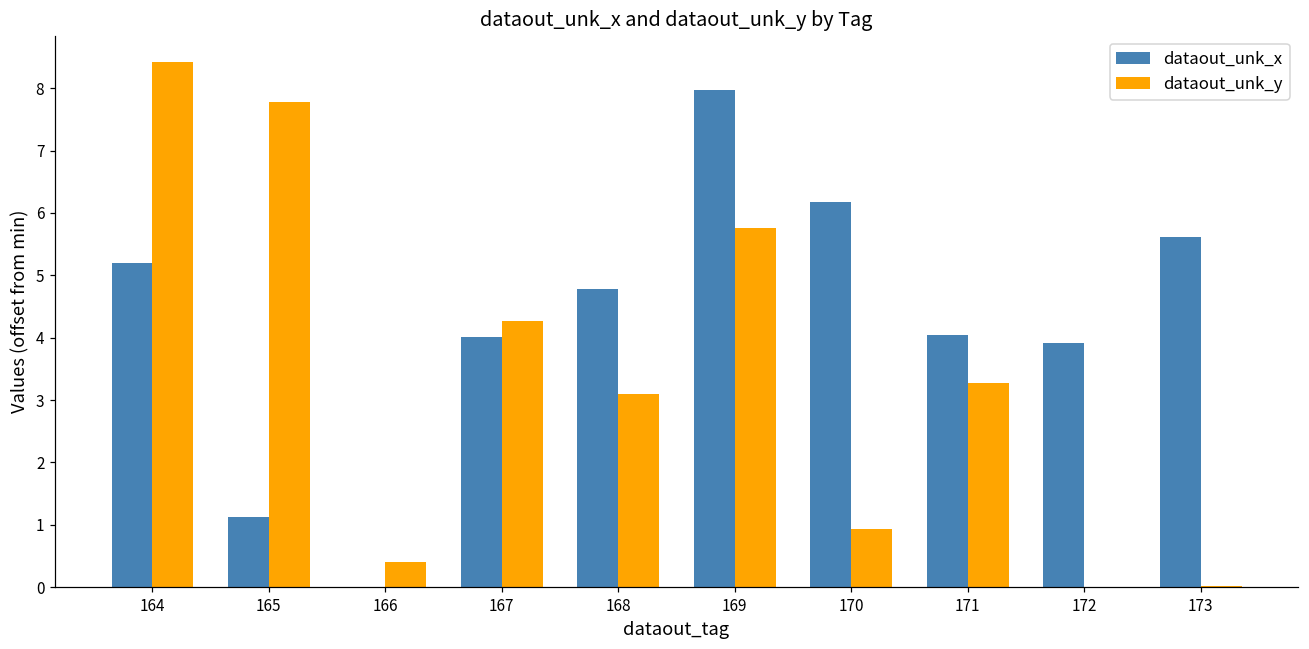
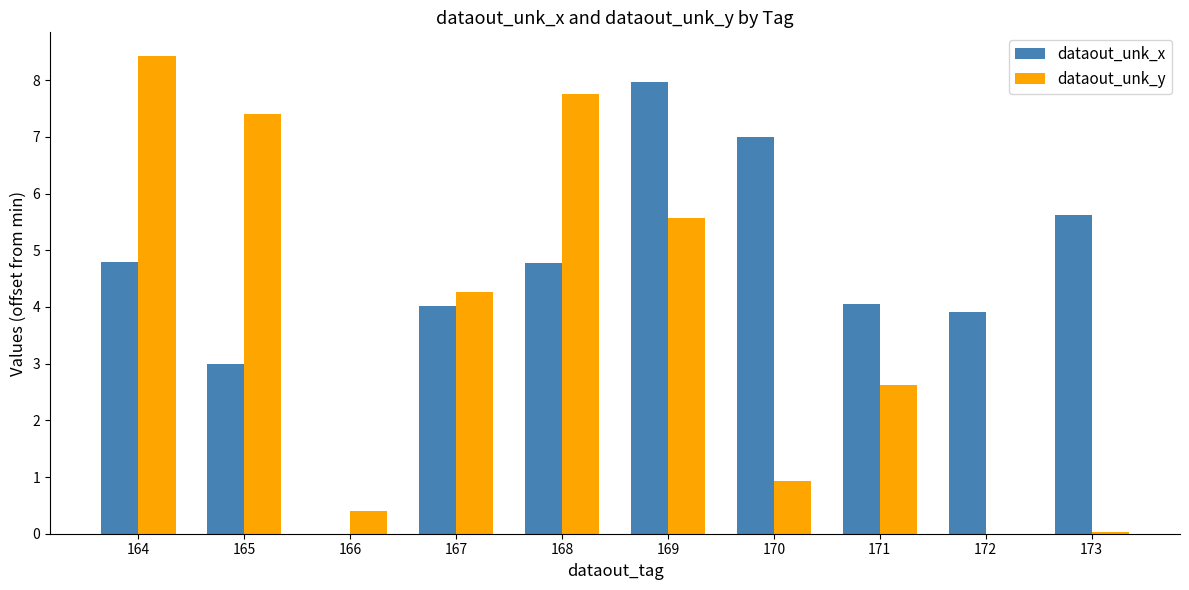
  {
    "dataout_unk_x": {
-     "164": 5.2,
-     "165": 1.1,
+     "164": 4.8,
+     "165": 3.0,
      "166": 0.0,
      "167": 4.0,
      "168": 4.8,
      "169": 8.0,
-     "170": 6.2,
+     "170": 7.0,
      "171": 4.0,
      "172": 3.9,
      "173": 5.6
    },
    "dataout_unk_y": {
      "164": 8.4,
-     "165": 7.8,
+     "165": 7.4,
      "166": 0.4,
      "167": 4.3,
-     "168": 3.1,
-     "169": 5.8,
+     "168": 7.8,
+     "169": 5.6,
      "170": 0.9,
-     "171": 3.3,
+     "171": 2.6,
      "172": 0.0
    }
  }
